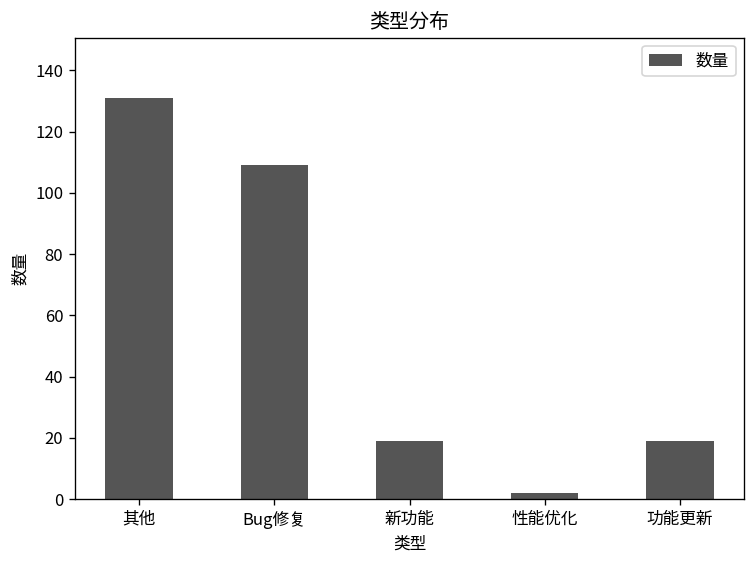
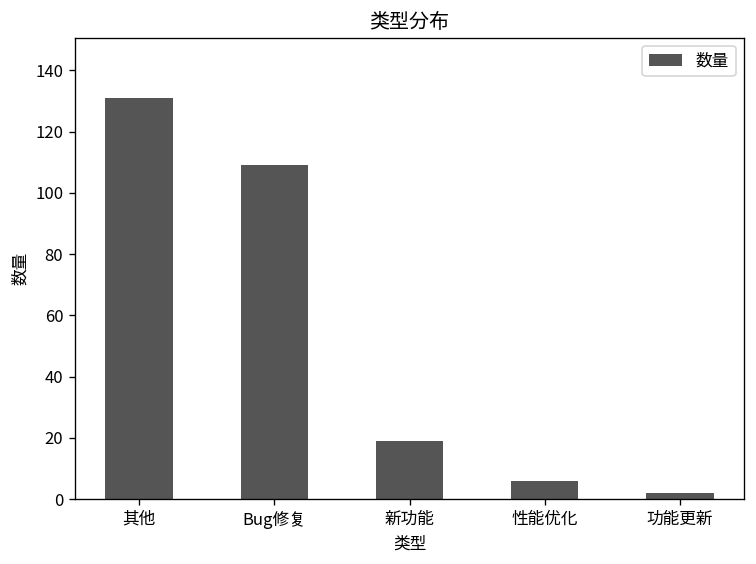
  {
    "其他": 131,
    "Bug修复": 109,
    "新功能": 19,
-   "性能优化": 2,
-   "功能更新": 19
+   "性能优化": 6,
+   "功能更新": 2
  }
